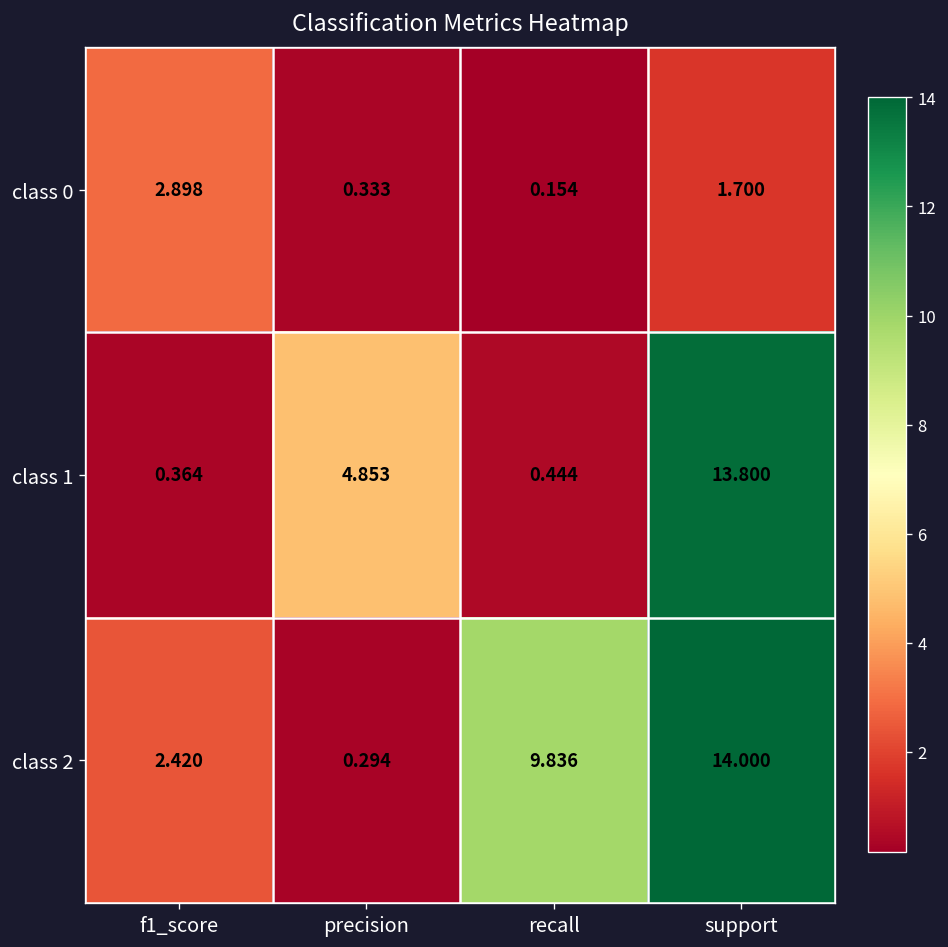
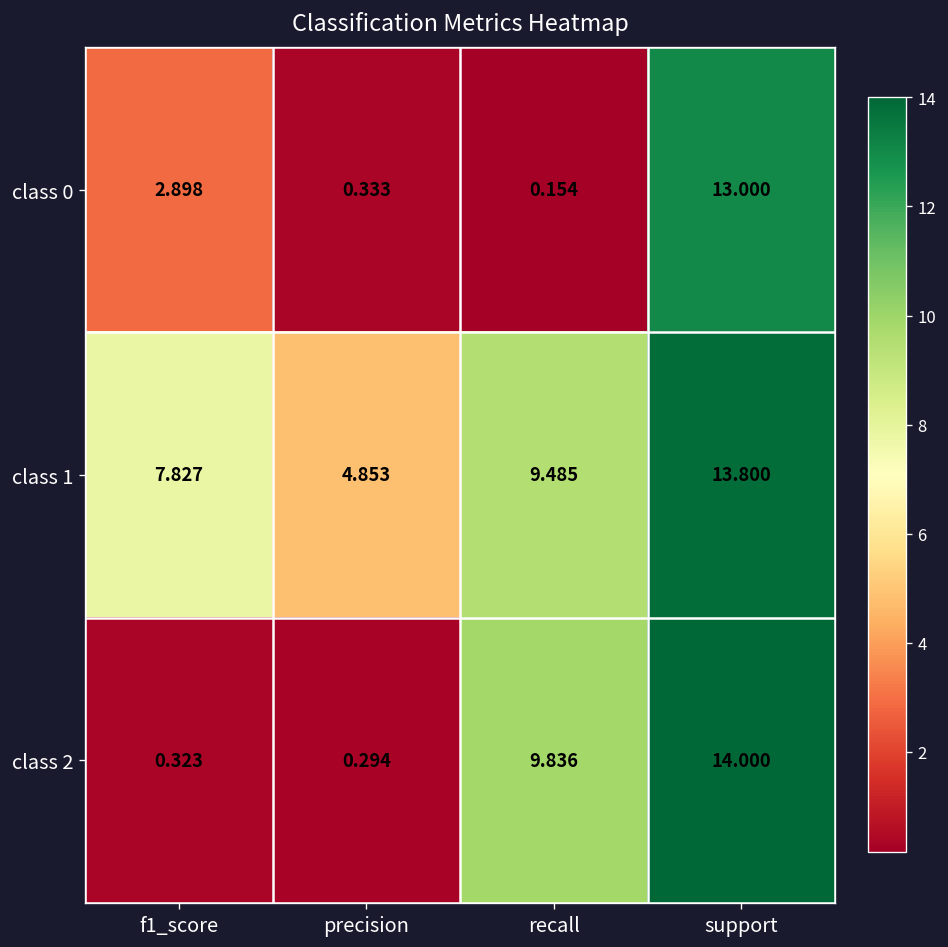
  {
    "class 0": {
      "f1_score": 2.898,
      "precision": 0.333,
      "recall": 0.154,
-     "support": 1.700
+     "support": 13.000
    },
    "class 1": {
-     "f1_score": 0.364,
+     "f1_score": 7.827,
      "precision": 4.853,
-     "recall": 0.444,
+     "recall": 9.485,
      "support": 13.800
    },
    "class 2": {
-     "f1_score": 2.420,
+     "f1_score": 0.323,
      "precision": 0.294,
      "recall": 9.836,
      "support": 14.000
    }
  }
